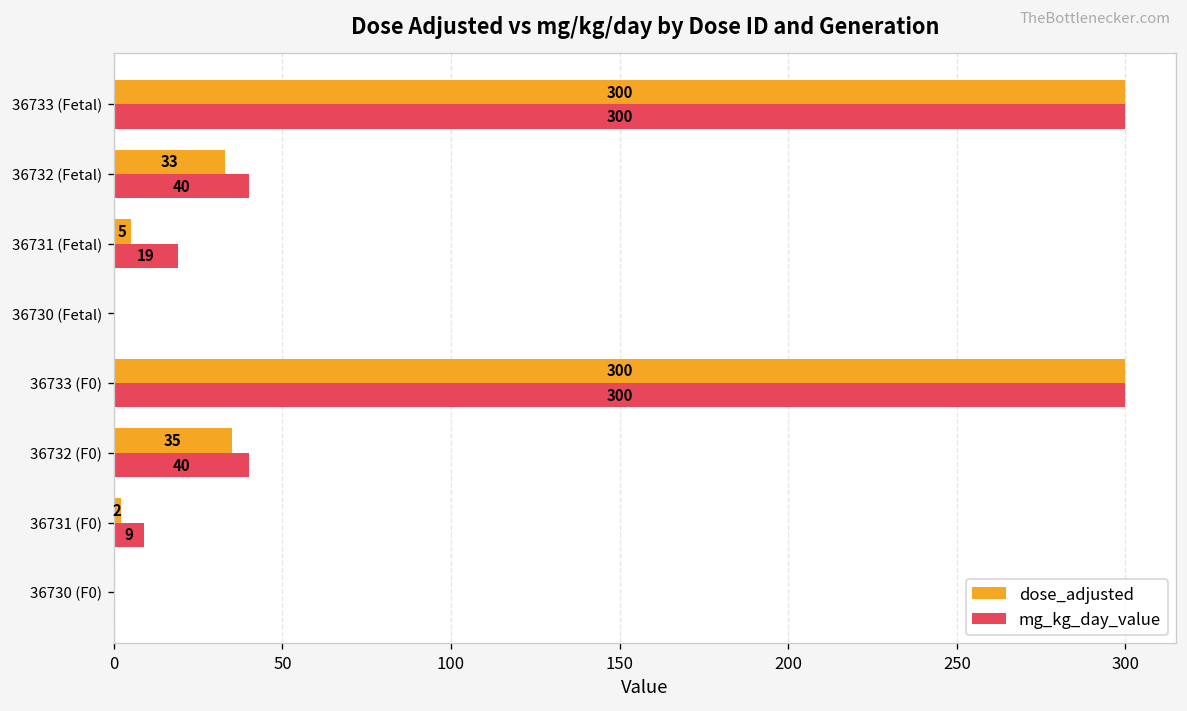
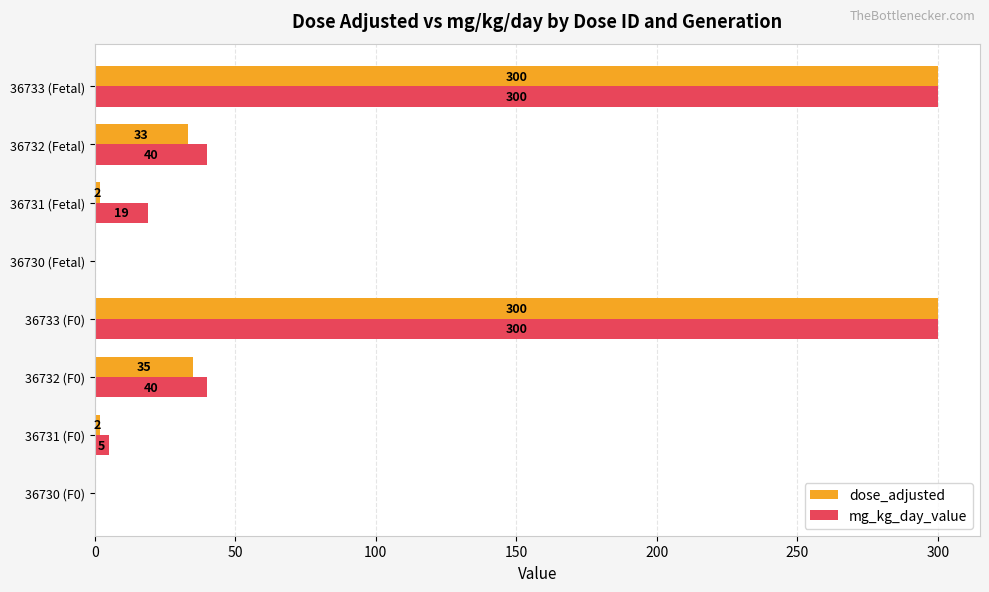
  {
    "dose_adjusted": {
      "36733 (Fetal)": 300,
      "36732 (Fetal)": 33,
-     "36731 (Fetal)": 5,
+     "36731 (Fetal)": 2,
      "36733 (F0)": 300,
      "36732 (F0)": 35,
      "36731 (F0)": 2
    },
    "mg_kg_day_value": {
      "36733 (Fetal)": 300,
      "36732 (Fetal)": 40,
      "36731 (Fetal)": 19,
      "36733 (F0)": 300,
      "36732 (F0)": 40,
-     "36731 (F0)": 9
+     "36731 (F0)": 5
    }
  }
